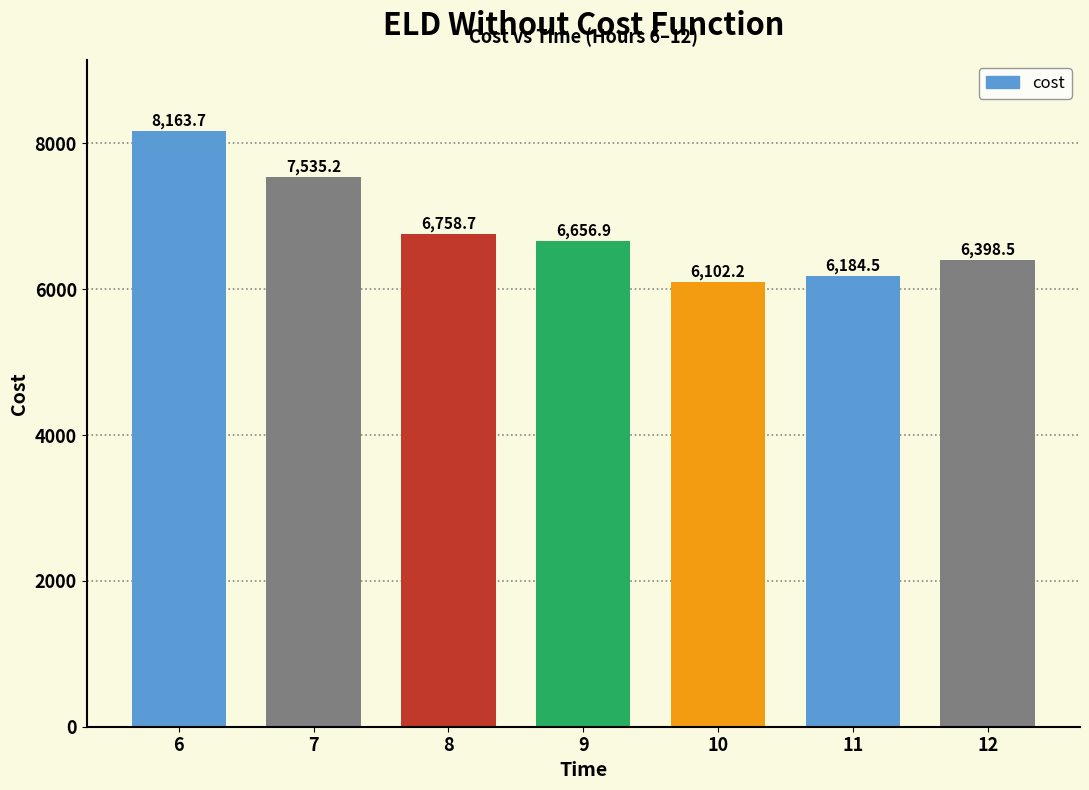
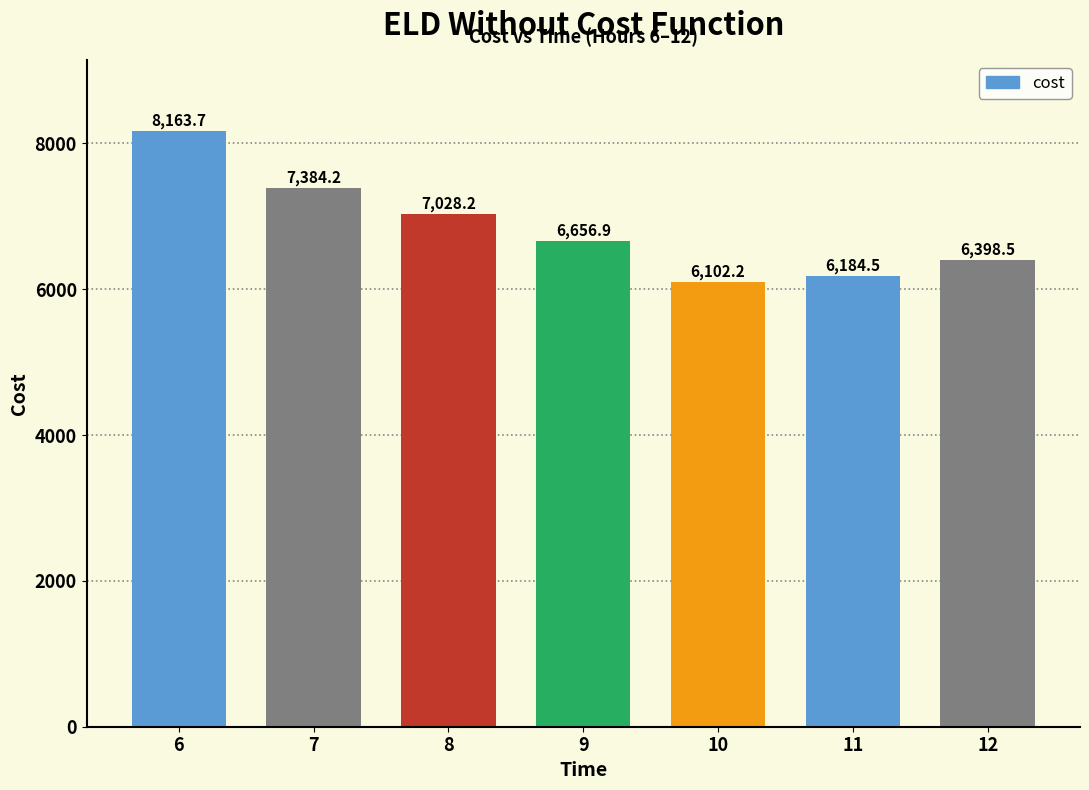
  {
    "6": "8,163.7",
-   "7": "7,535.2",
-   "8": "6,758.7",
+   "7": "7,384.2",
+   "8": "7,028.2",
    "9": "6,656.9",
    "10": "6,102.2",
    "11": "6,184.5",
    "12": "6,398.5"
  }
